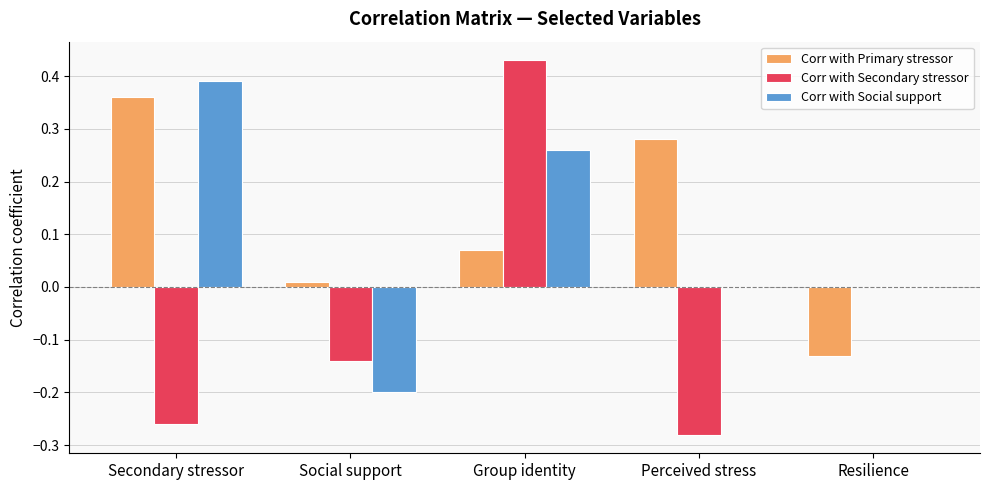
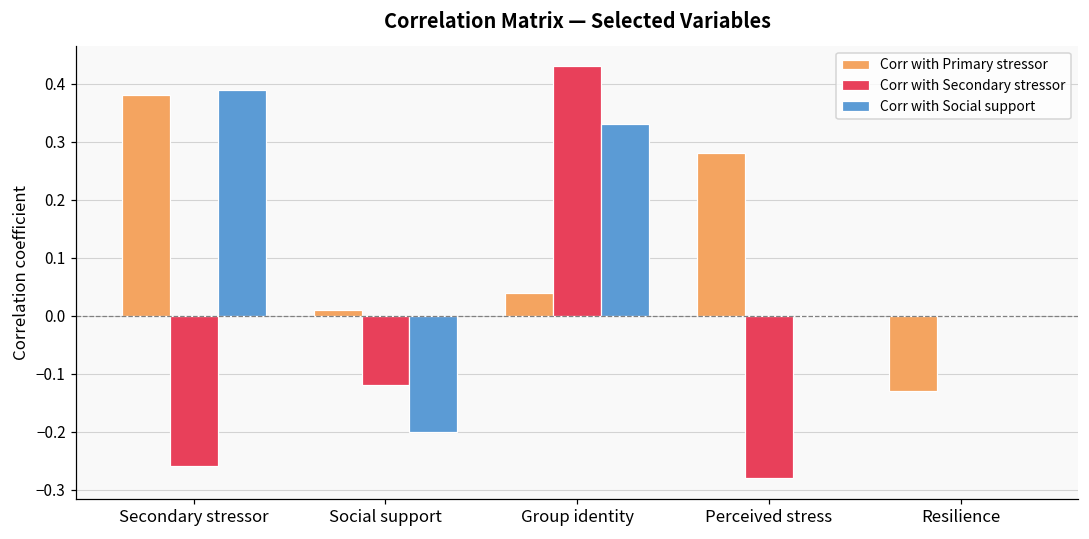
  {
    "Corr with Primary stressor": {
-     "Secondary stressor": 0.36,
+     "Secondary stressor": 0.38,
      "Social support": 0.01,
-     "Group identity": 0.07,
+     "Group identity": 0.04,
      "Perceived stress": 0.28,
      "Resilience": -0.13
    },
    "Corr with Secondary stressor": {
      "Secondary stressor": -0.26,
-     "Social support": -0.14,
+     "Social support": -0.12,
      "Group identity": 0.43,
      "Perceived stress": -0.28,
      "Resilience": 0.00
    },
    "Corr with Social support": {
      "Secondary stressor": 0.39,
      "Social support": -0.20,
-     "Group identity": 0.26,
+     "Group identity": 0.33,
      "Perceived stress": 0.00,
      "Resilience": 0.00
    }
  }
